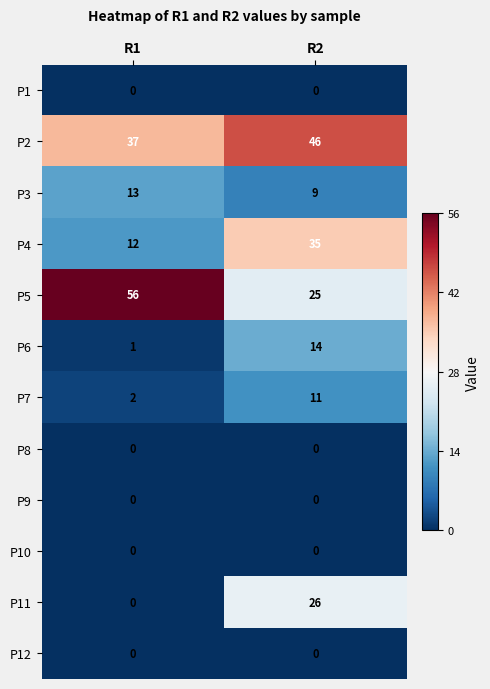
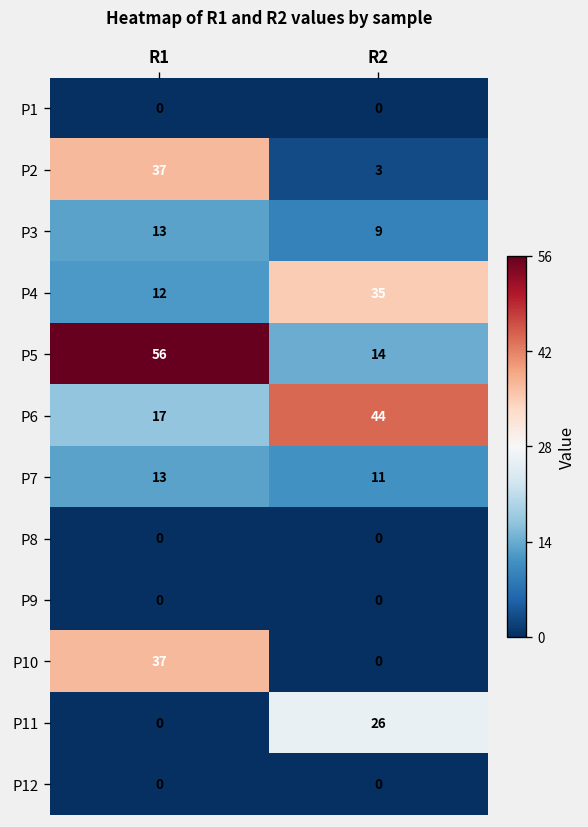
  {
    "P1": {
      "R1": 0,
      "R2": 0
    },
    "P2": {
      "R1": 37,
-     "R2": 46
+     "R2": 3
    },
    "P3": {
      "R1": 13,
      "R2": 9
    },
    "P4": {
      "R1": 12,
      "R2": 35
    },
    "P5": {
      "R1": 56,
-     "R2": 25
+     "R2": 14
    },
    "P6": {
-     "R1": 1,
-     "R2": 14
+     "R1": 17,
+     "R2": 44
    },
    "P7": {
-     "R1": 2,
+     "R1": 13,
      "R2": 11
    },
    "P8": {
      "R1": 0,
      "R2": 0
    },
    "P9": {
      "R1": 0,
      "R2": 0
    },
    "P10": {
-     "R1": 0,
+     "R1": 37,
      "R2": 0
    },
    "P11": {
      "R1": 0,
      "R2": 26
    },
    "P12": {
      "R1": 0,
      "R2": 0
    }
  }
